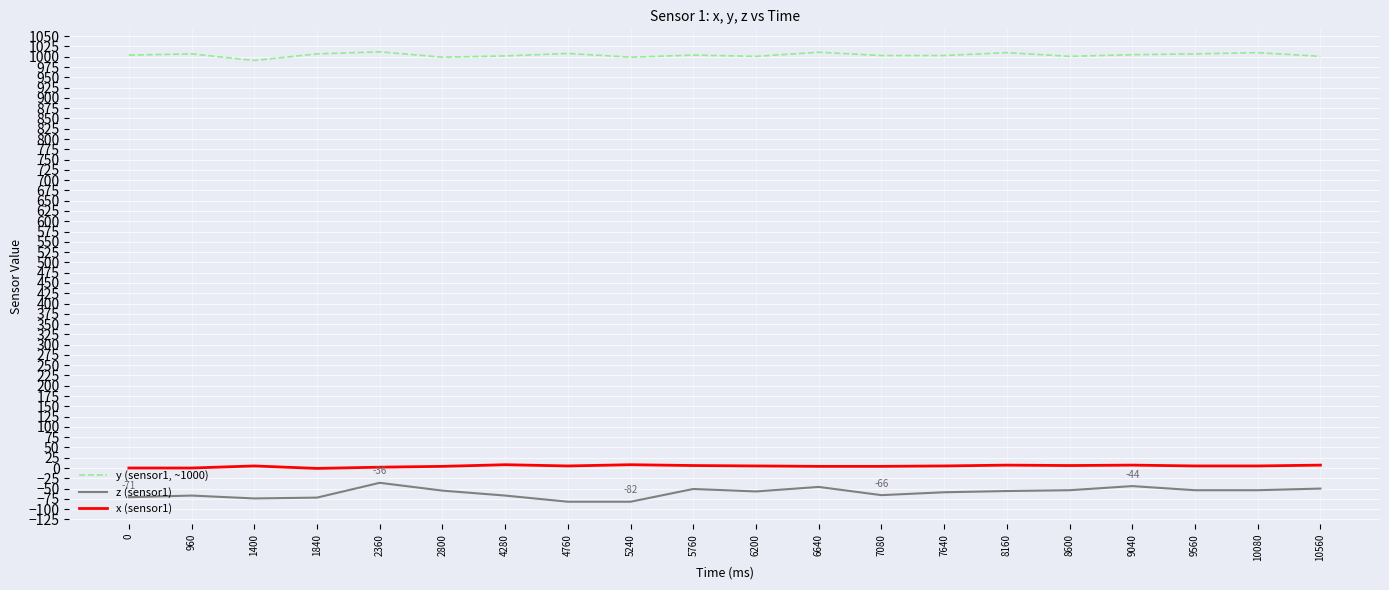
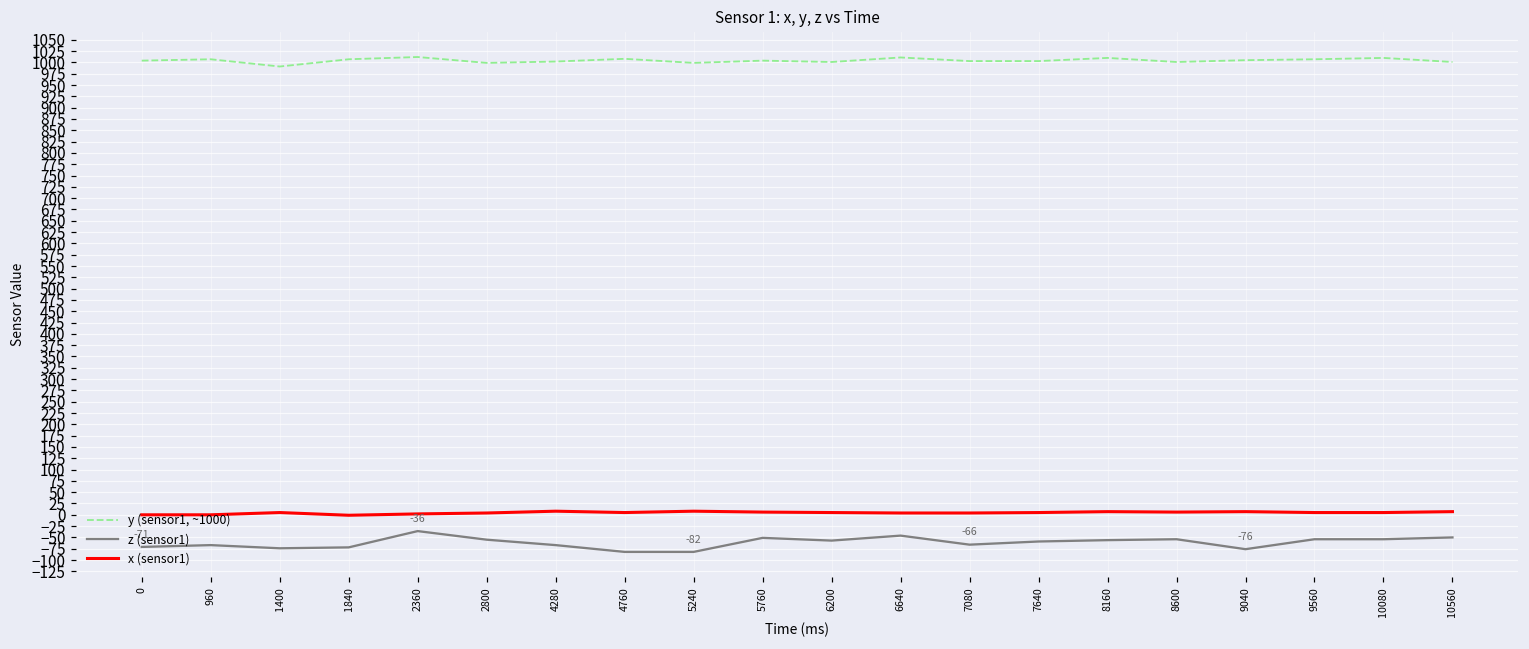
  {
    "z (sensor1)": {
      "0": -71,
      "5240": -82,
      "7080": -66,
-     "9040": -44
+     "9040": -76
    }
  }
